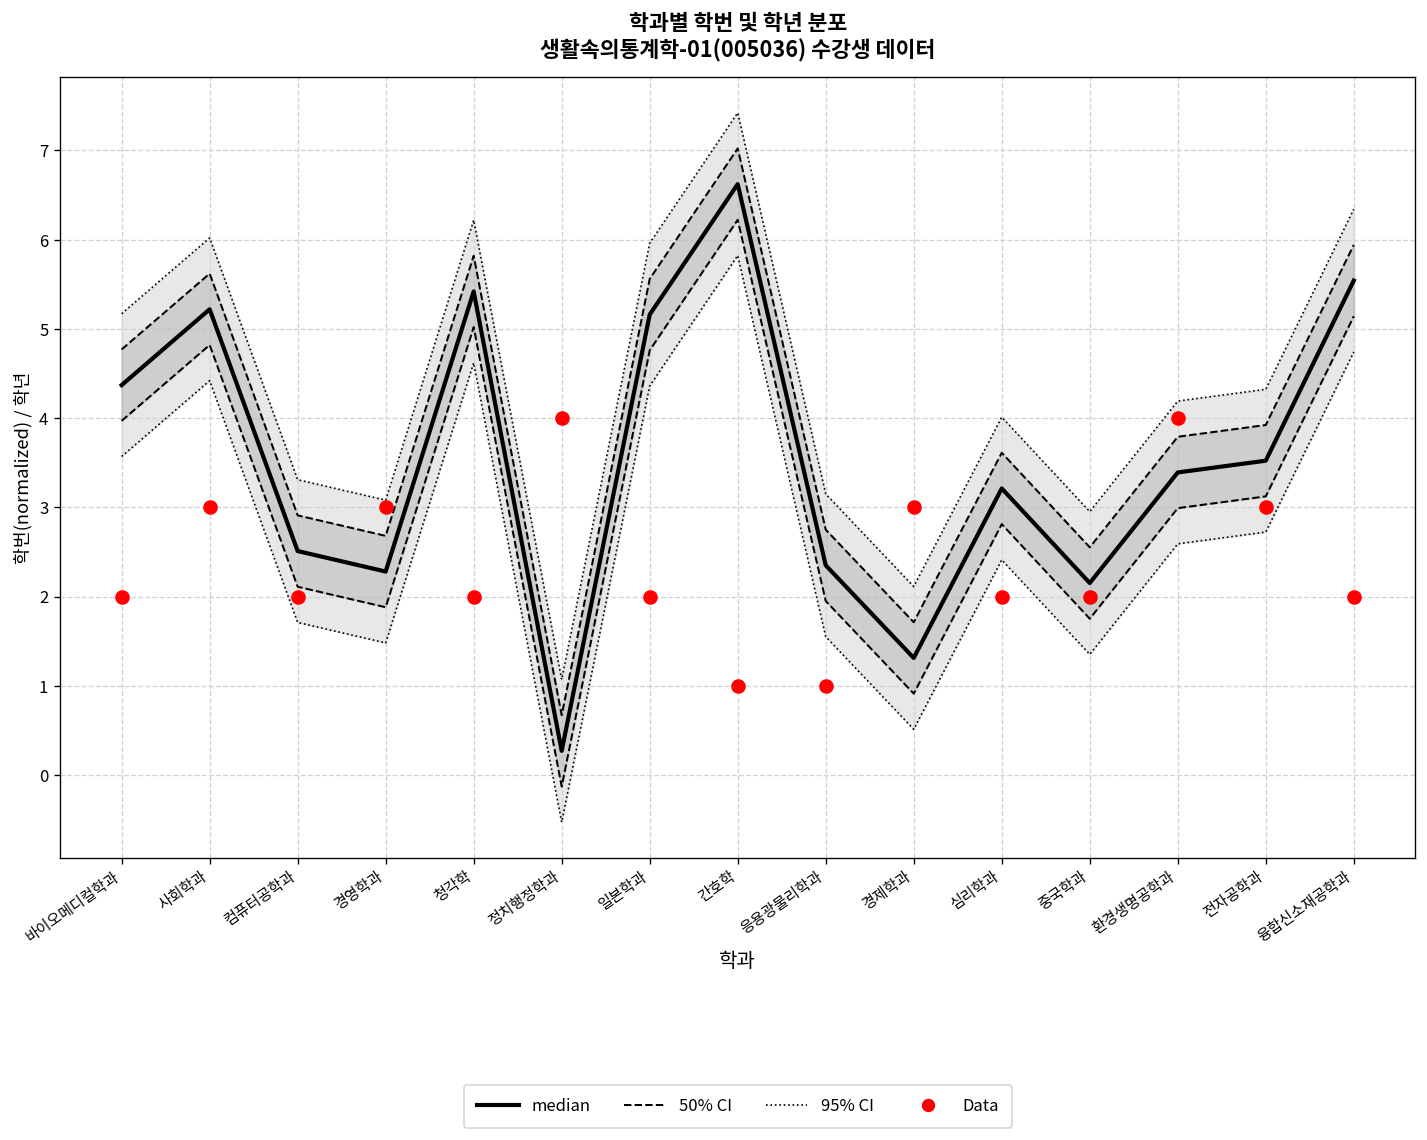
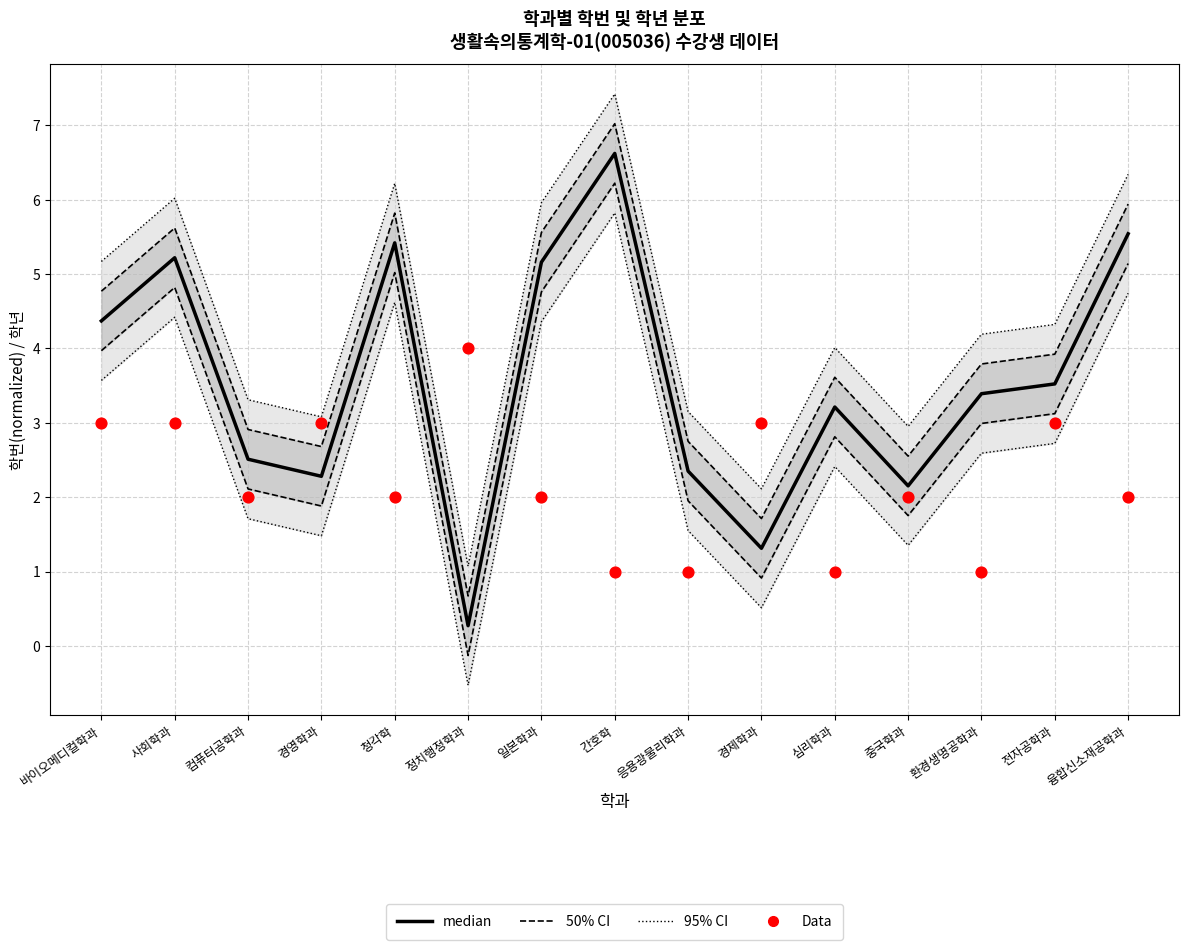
  {
    "Data": {
-     "바이오메디컬학과": 2,
-     "심리학과": 2,
-     "환경생명공학과": 4
+     "바이오메디컬학과": 3,
+     "심리학과": 1,
+     "환경생명공학과": 1
    }
  }
